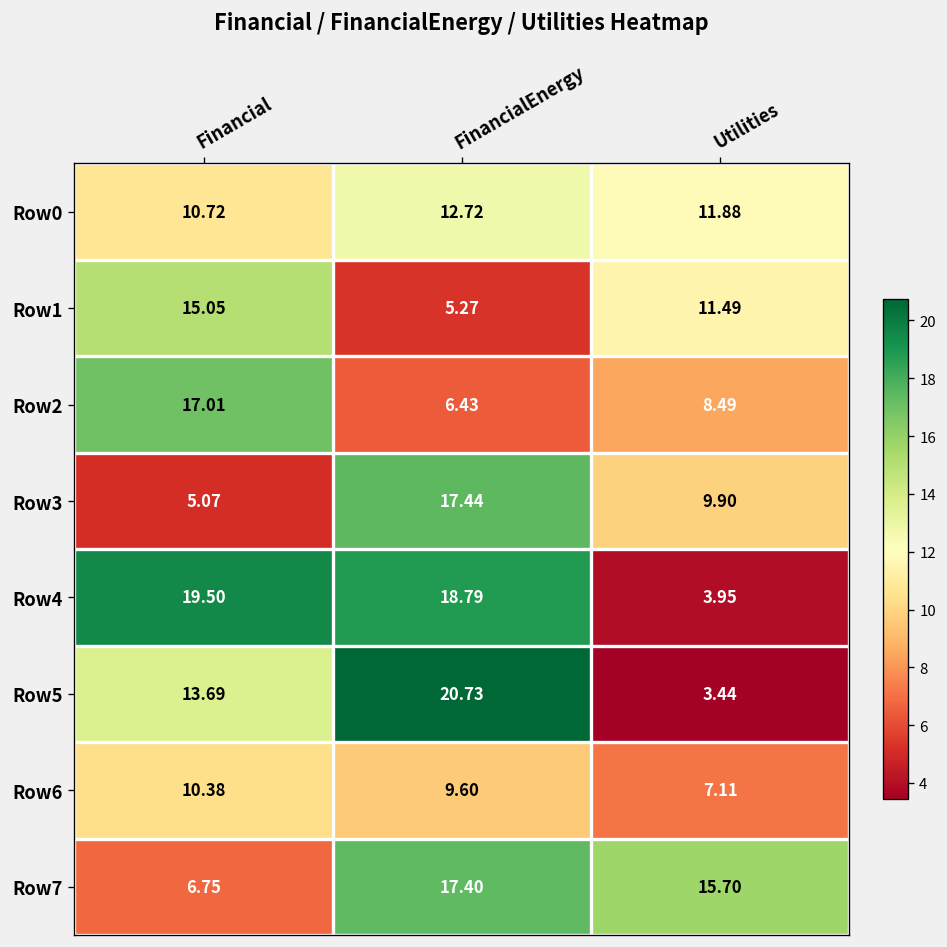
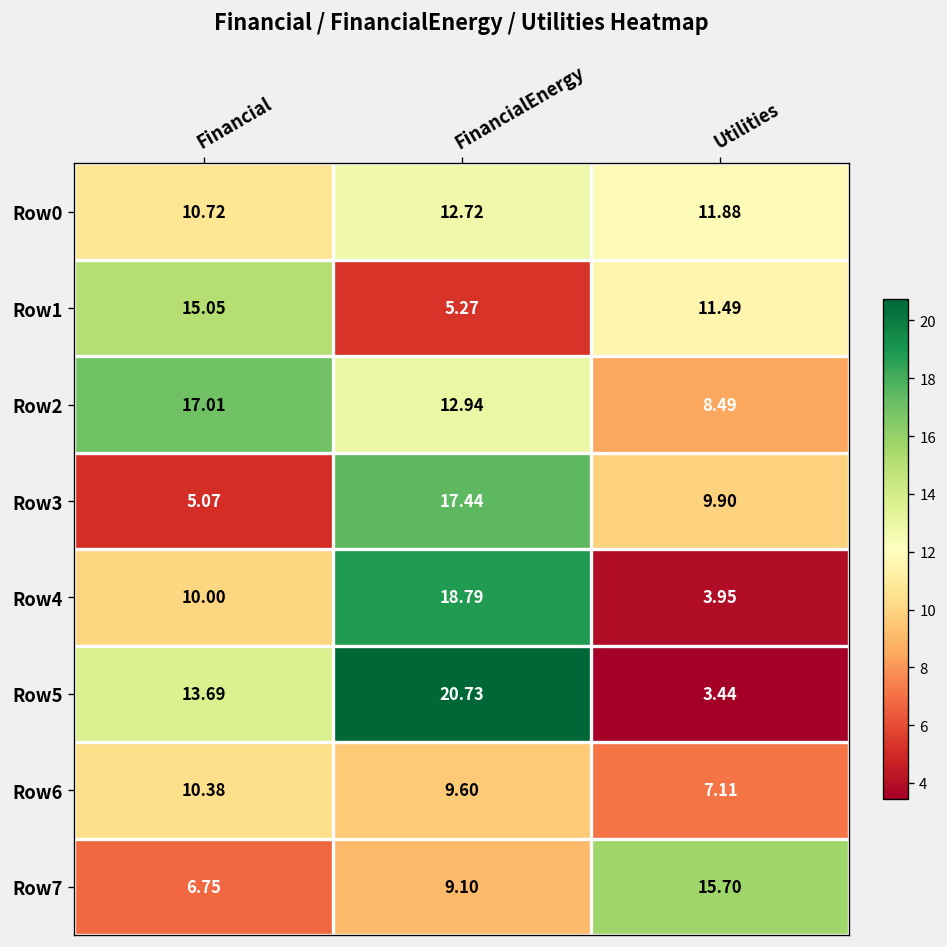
  {
    "Row0": {
      "Financial": 10.72,
      "FinancialEnergy": 12.72,
      "Utilities": 11.88
    },
    "Row1": {
      "Financial": 15.05,
      "FinancialEnergy": 5.27,
      "Utilities": 11.49
    },
    "Row2": {
      "Financial": 17.01,
-     "FinancialEnergy": 6.43,
+     "FinancialEnergy": 12.94,
      "Utilities": 8.49
    },
    "Row3": {
      "Financial": 5.07,
      "FinancialEnergy": 17.44,
      "Utilities": 9.90
    },
    "Row4": {
-     "Financial": 19.50,
+     "Financial": 10.00,
      "FinancialEnergy": 18.79,
      "Utilities": 3.95
    },
    "Row5": {
      "Financial": 13.69,
      "FinancialEnergy": 20.73,
      "Utilities": 3.44
    },
    "Row6": {
      "Financial": 10.38,
      "FinancialEnergy": 9.60,
      "Utilities": 7.11
    },
    "Row7": {
      "Financial": 6.75,
-     "FinancialEnergy": 17.40,
+     "FinancialEnergy": 9.10,
      "Utilities": 15.70
    }
  }
